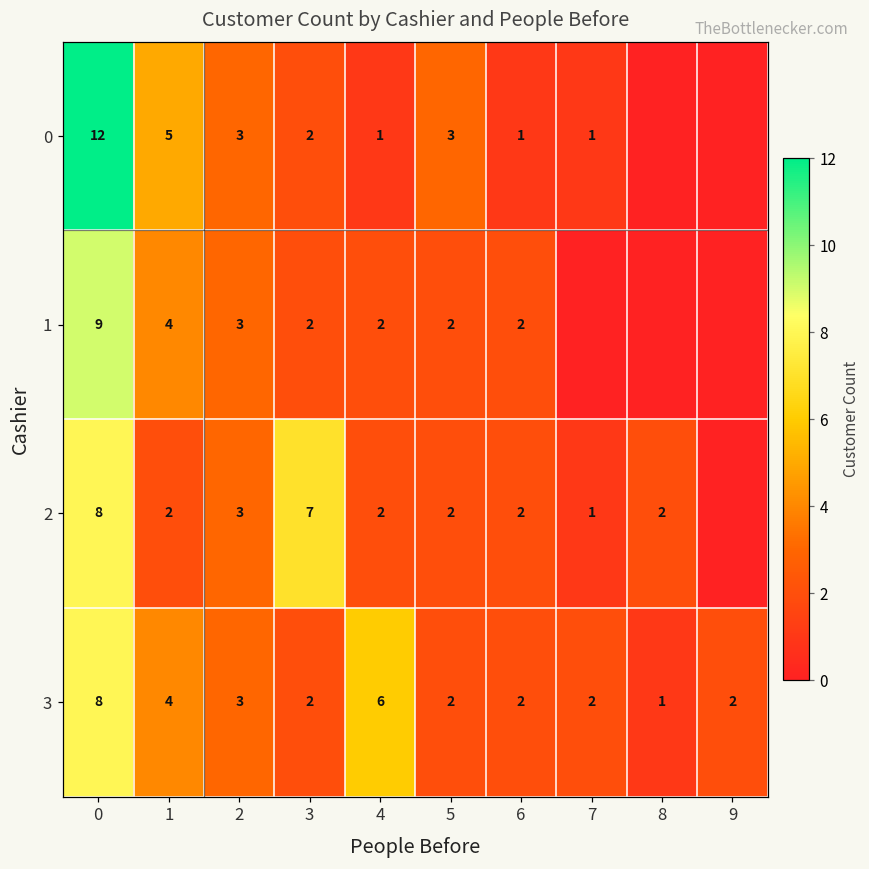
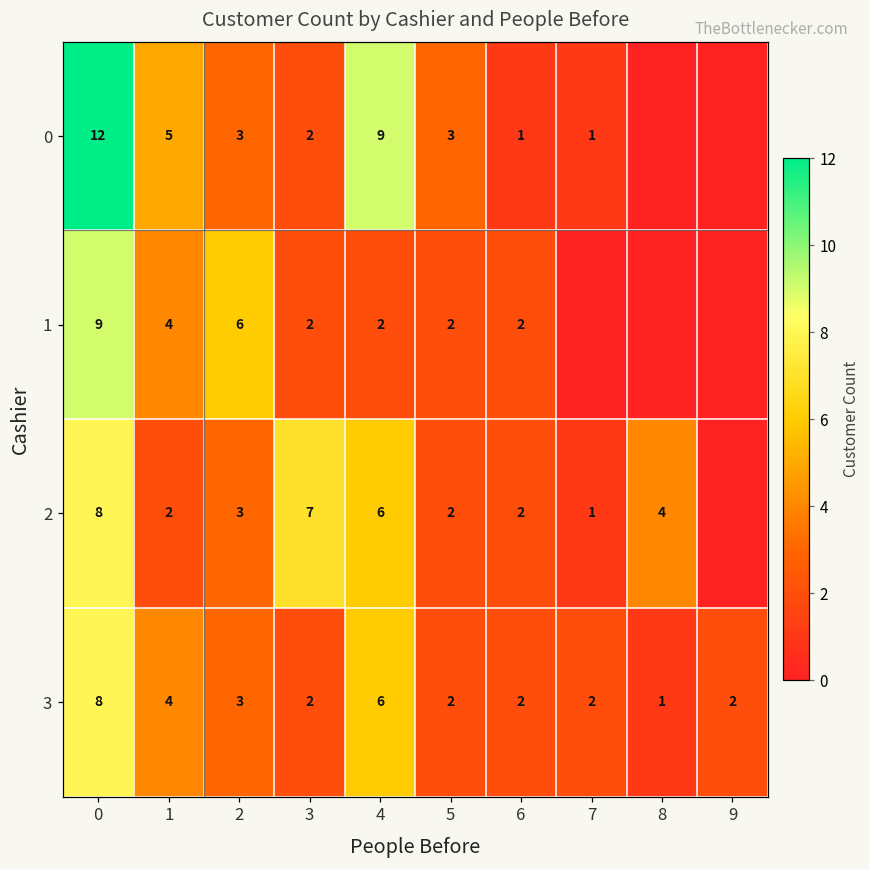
  {
    "0": {
      "0": 12,
      "1": 5,
      "2": 3,
      "3": 2,
-     "4": 1,
+     "4": 9,
      "5": 3,
      "6": 1,
      "7": 1
    },
    "1": {
      "0": 9,
      "1": 4,
-     "2": 3,
+     "2": 6,
      "3": 2,
      "4": 2,
      "5": 2,
      "6": 2
    },
    "2": {
      "0": 8,
      "1": 2,
      "2": 3,
      "3": 7,
-     "4": 2,
+     "4": 6,
      "5": 2,
      "6": 2,
      "7": 1,
-     "8": 2
+     "8": 4
    },
    "3": {
      "0": 8,
      "1": 4,
      "2": 3,
      "3": 2,
      "4": 6,
      "5": 2,
      "6": 2,
      "7": 2,
      "8": 1,
      "9": 2
    }
  }
